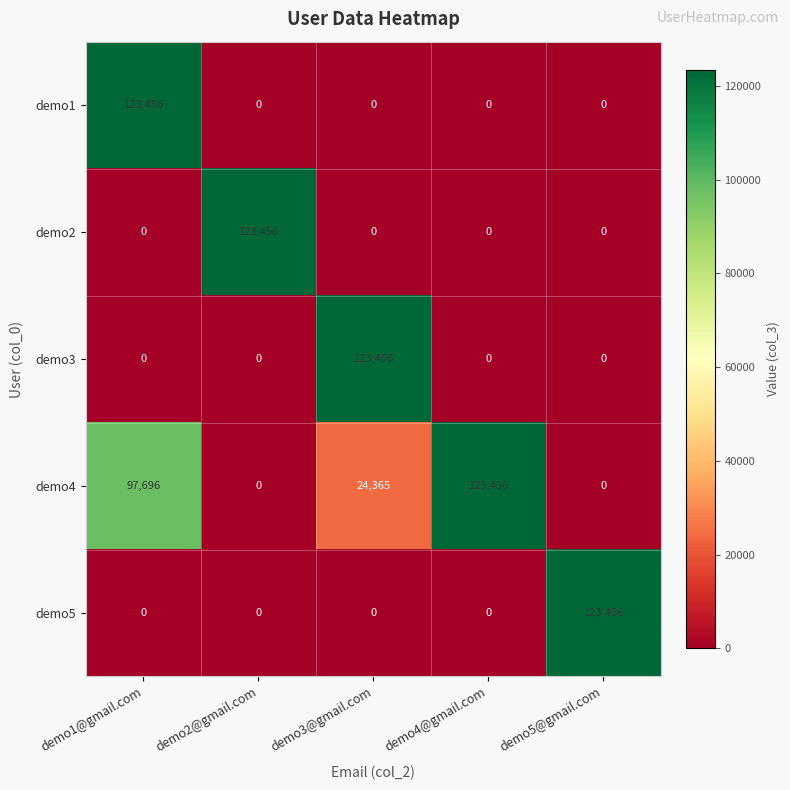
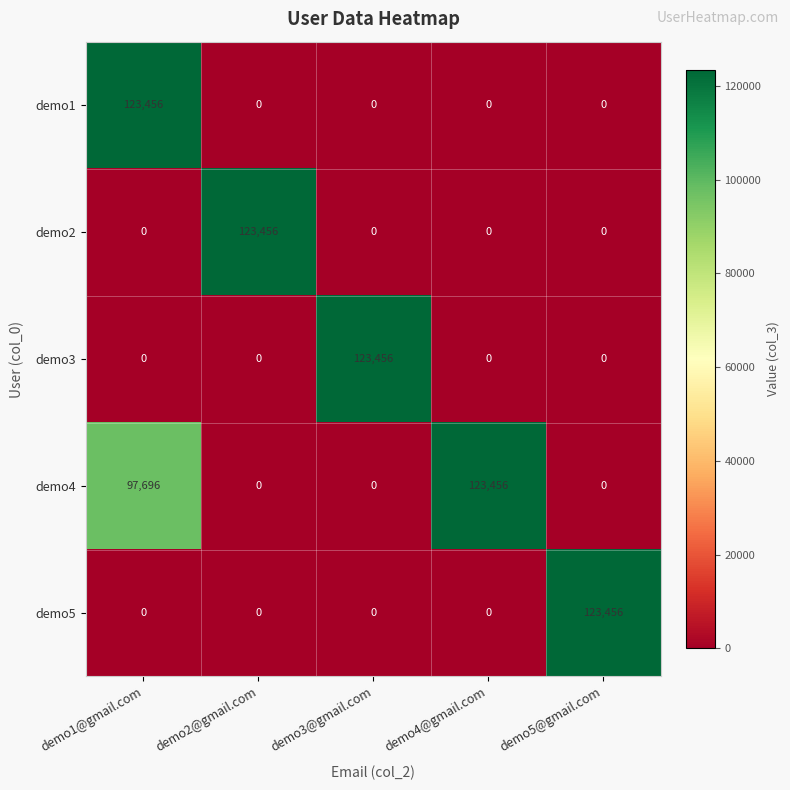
  {
    "demo1": {
      "demo1@gmail.com": "123,456",
      "demo2@gmail.com": "0",
      "demo3@gmail.com": "0",
      "demo4@gmail.com": "0",
      "demo5@gmail.com": "0"
    },
    "demo2": {
      "demo1@gmail.com": "0",
      "demo2@gmail.com": "123,456",
      "demo3@gmail.com": "0",
      "demo4@gmail.com": "0",
      "demo5@gmail.com": "0"
    },
    "demo3": {
      "demo1@gmail.com": "0",
      "demo2@gmail.com": "0",
      "demo3@gmail.com": "123,456",
      "demo4@gmail.com": "0",
      "demo5@gmail.com": "0"
    },
    "demo4": {
      "demo1@gmail.com": "97,696",
      "demo2@gmail.com": "0",
-     "demo3@gmail.com": "24,365",
+     "demo3@gmail.com": "0",
      "demo4@gmail.com": "123,456",
      "demo5@gmail.com": "0"
    },
    "demo5": {
      "demo1@gmail.com": "0",
      "demo2@gmail.com": "0",
      "demo3@gmail.com": "0",
      "demo4@gmail.com": "0",
      "demo5@gmail.com": "123,456"
    }
  }
